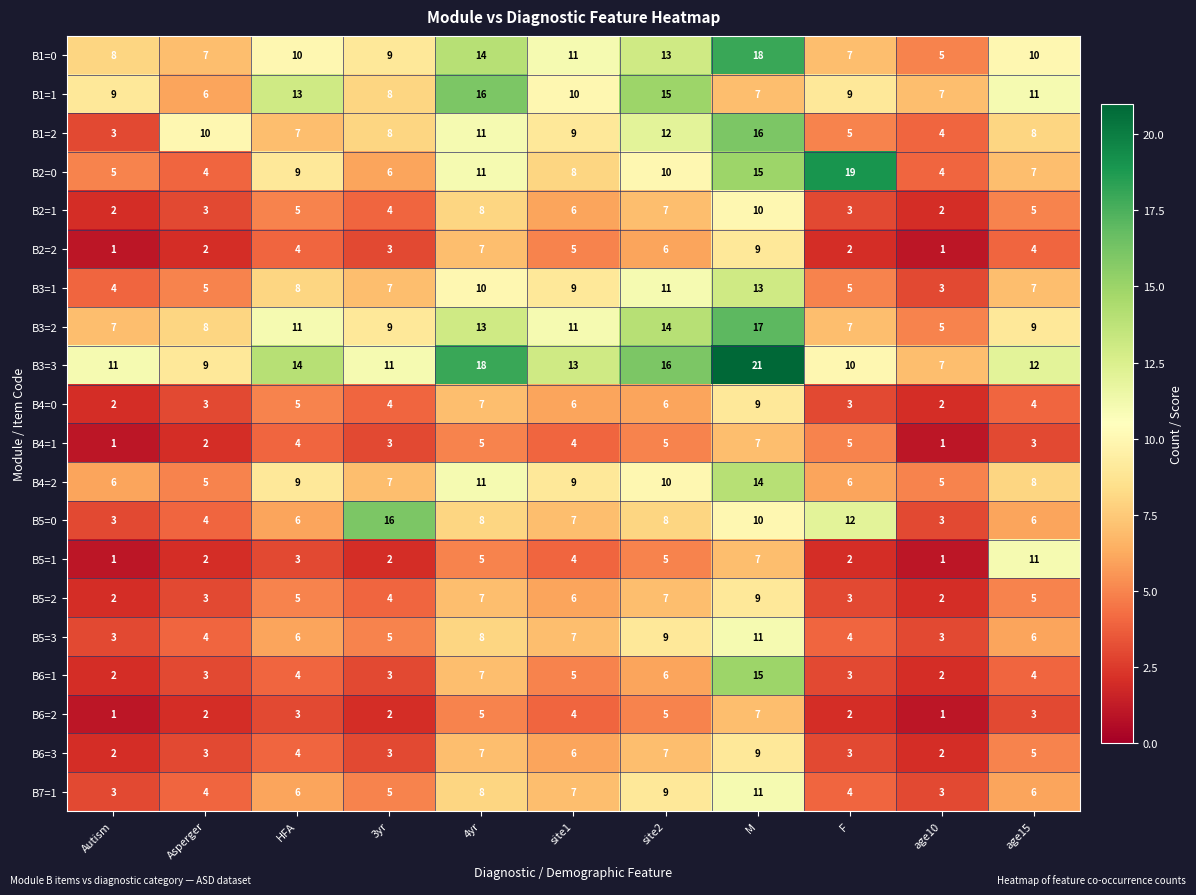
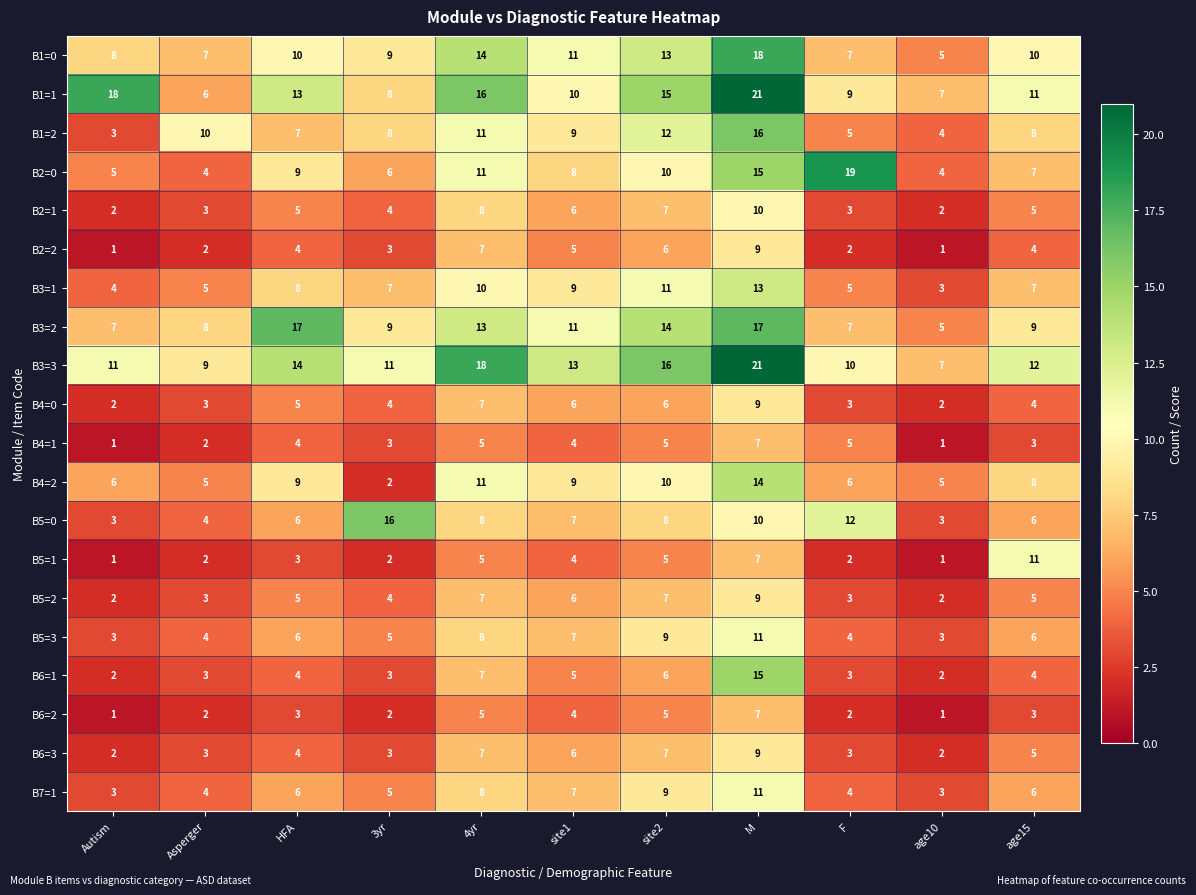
  {
    "B1=1": {
-     "Autism": 9,
+     "Autism": 18,
      "Asperger": 6,
      "HFA": 13,
      "3yr": 8,
      "4yr": 16,
      "site1": 10,
      "site2": 15,
-     "M": 7,
+     "M": 21,
      "F": 9,
      "age10": 7,
      "age15": 11
    },
    "B3=2": {
      "Autism": 7,
      "Asperger": 8,
-     "HFA": 11,
+     "HFA": 17,
      "3yr": 9,
      "4yr": 13,
      "site1": 11,
      "site2": 14,
      "M": 17,
      "F": 7,
      "age10": 5,
      "age15": 9
    },
    "B4=2": {
      "Autism": 6,
      "Asperger": 5,
      "HFA": 9,
-     "3yr": 7,
+     "3yr": 2,
      "4yr": 11,
      "site1": 9,
      "site2": 10,
      "M": 14,
      "F": 6,
      "age10": 5,
      "age15": 8
    }
  }
